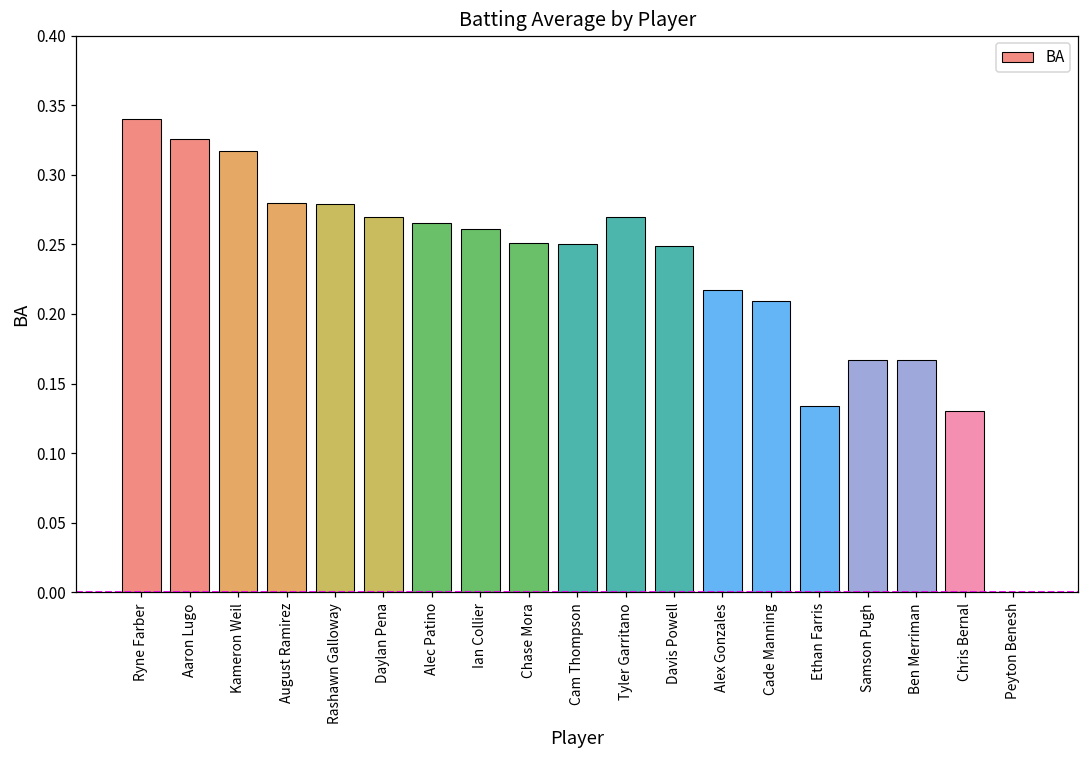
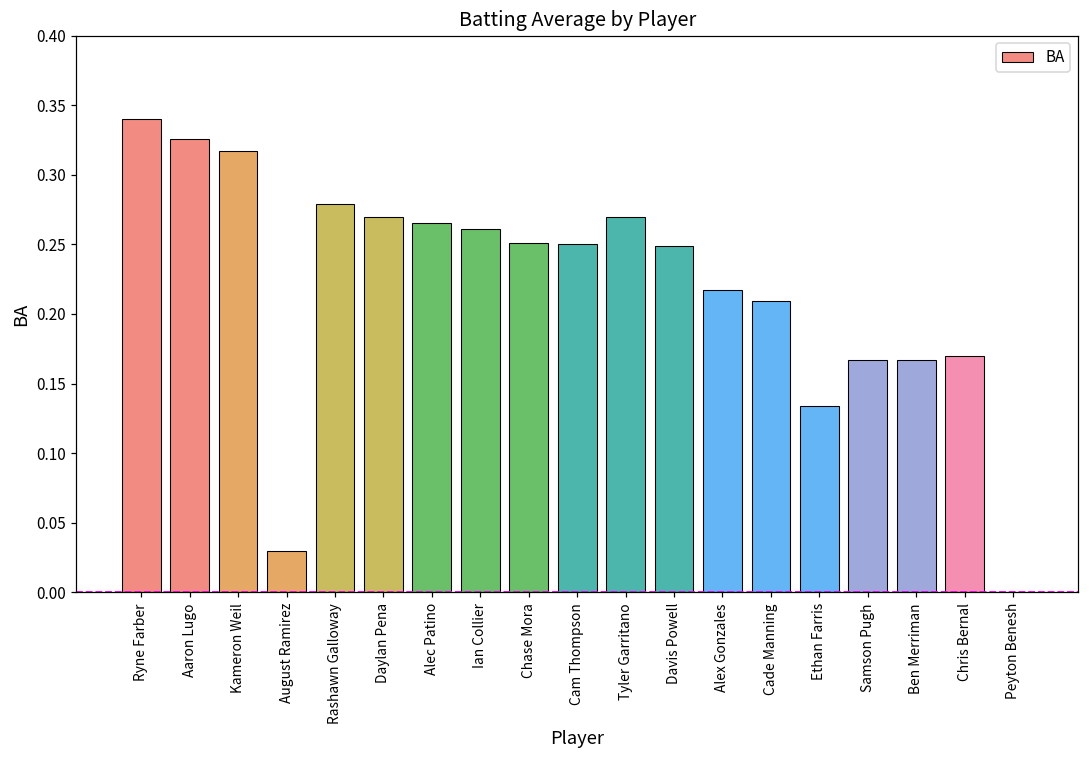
  {
    "Ryne Farber": 0.34,
    "Aaron Lugo": 0.326,
    "Kameron Weil": 0.317,
-   "August Ramirez": 0.28,
+   "August Ramirez": 0.03,
    "Rashawn Galloway": 0.28,
    "Daylan Pena": 0.27,
    "Alec Patino": 0.265,
    "Ian Collier": 0.26,
    "Chase Mora": 0.25,
    "Cam Thompson": 0.25,
    "Tyler Garritano": 0.27,
    "Davis Powell": 0.25,
    "Alex Gonzales": 0.217,
    "Cade Manning": 0.21,
    "Ethan Farris": 0.134,
    "Samson Pugh": 0.167,
    "Ben Merriman": 0.167,
-   "Chris Bernal": 0.13,
+   "Chris Bernal": 0.17,
    "Peyton Benesh": 0.00
  }
